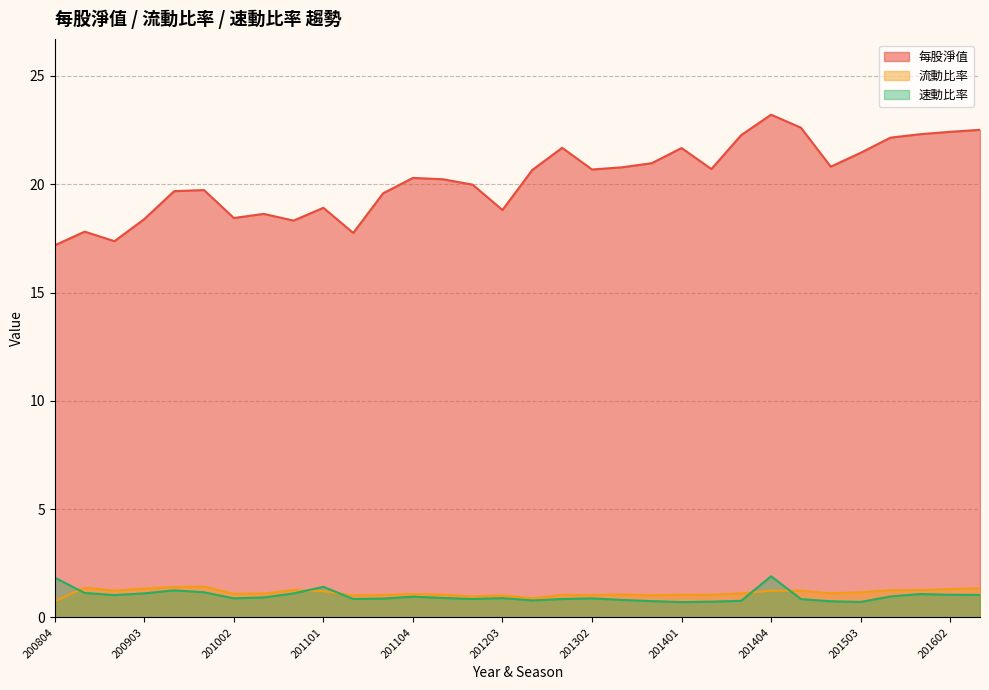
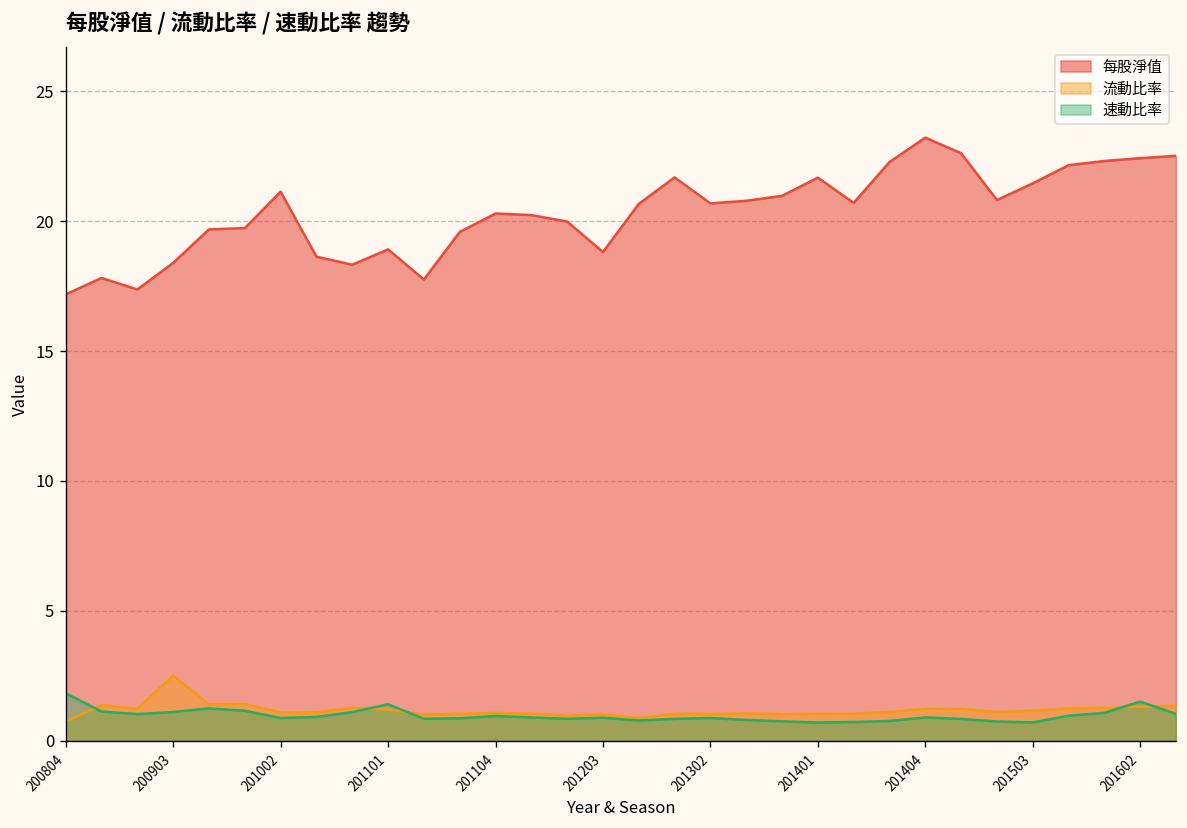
  {
    "每股淨值": {
      "200804": 17.2,
      "200903": 18.4,
-     "201002": 18.4,
+     "201002": 21.1,
      "201101": 18.9,
      "201104": 20.3,
      "201203": 18.8,
      "201302": 20.7,
      "201401": 21.7,
      "201404": 23.2,
      "201503": 21.5,
      "201602": 22.4
    },
    "流動比率": {
      "200804": 0.8,
-     "200903": 1.3,
+     "200903": 2.5,
      "201002": 1.1,
      "201101": 1.2,
      "201104": 1.1,
      "201203": 1.0,
      "201302": 1.0,
      "201401": 1.0,
      "201404": 1.2,
      "201503": 1.2,
      "201602": 1.3
    },
    "速動比率": {
      "200804": 1.8,
      "200903": 1.1,
      "201002": 0.9,
      "201101": 1.4,
      "201104": 1.0,
      "201203": 0.9,
      "201302": 0.9,
      "201401": 0.7,
-     "201404": 1.9,
+     "201404": 0.9,
      "201503": 0.7,
-     "201602": 1.0
+     "201602": 1.5
    }
  }
